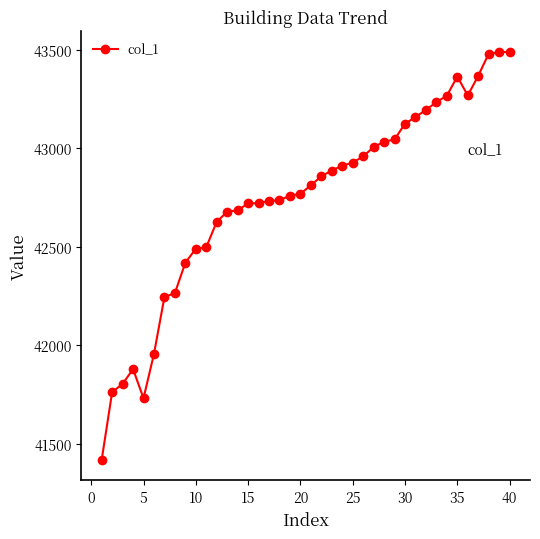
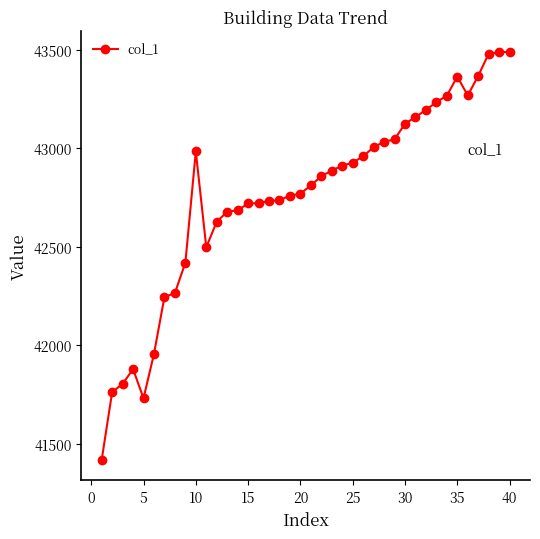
  {
    "5": 41730,
-   "10": 42490,
+   "10": 42980,
    "15": 42720,
    "20": 42770,
    "25": 42930,
    "30": 43120,
    "35": 43360,
    "40": 43490
  }
